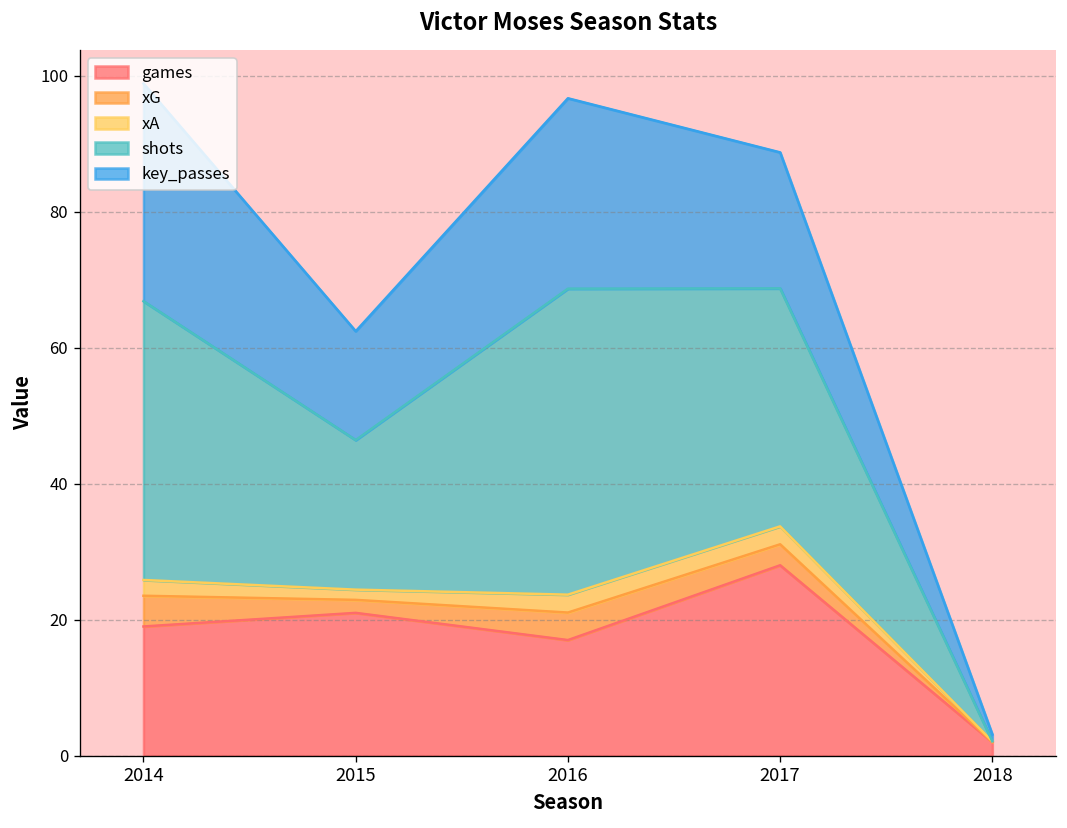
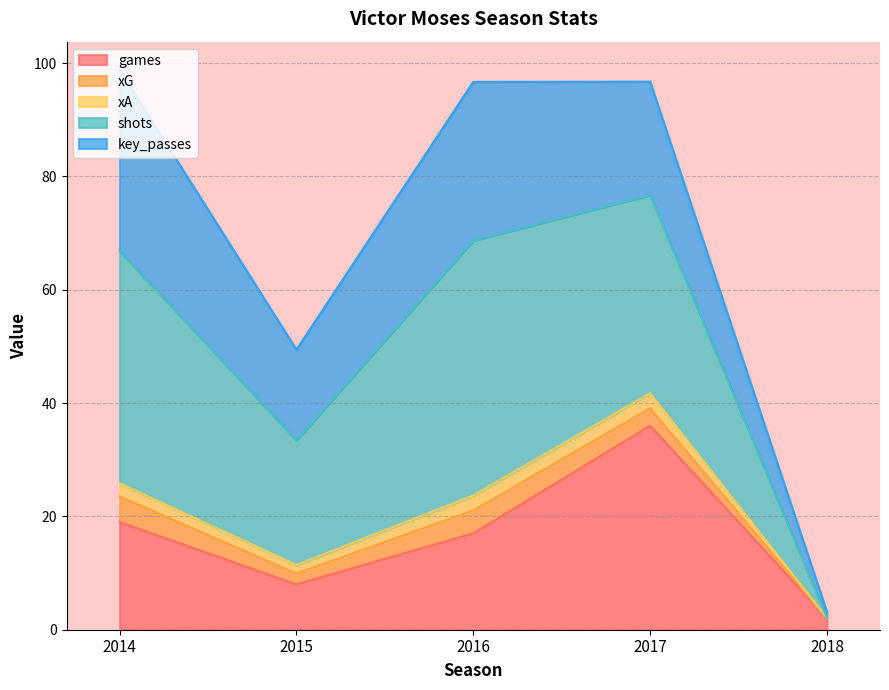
  {
    "games": {
      "2014": 19,
-     "2015": 21,
+     "2015": 8,
      "2016": 17,
-     "2017": 28
+     "2017": 36
    }
  }
